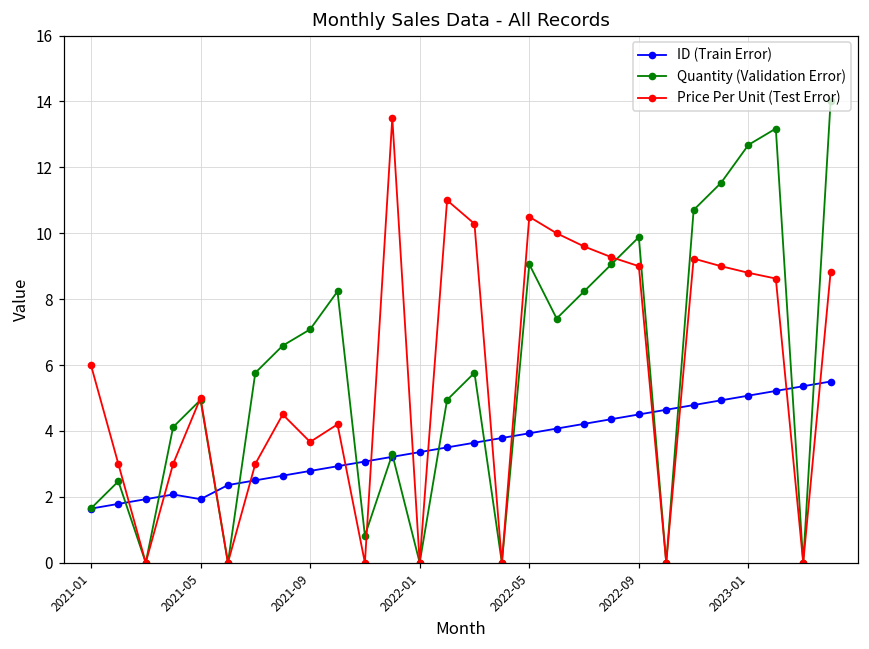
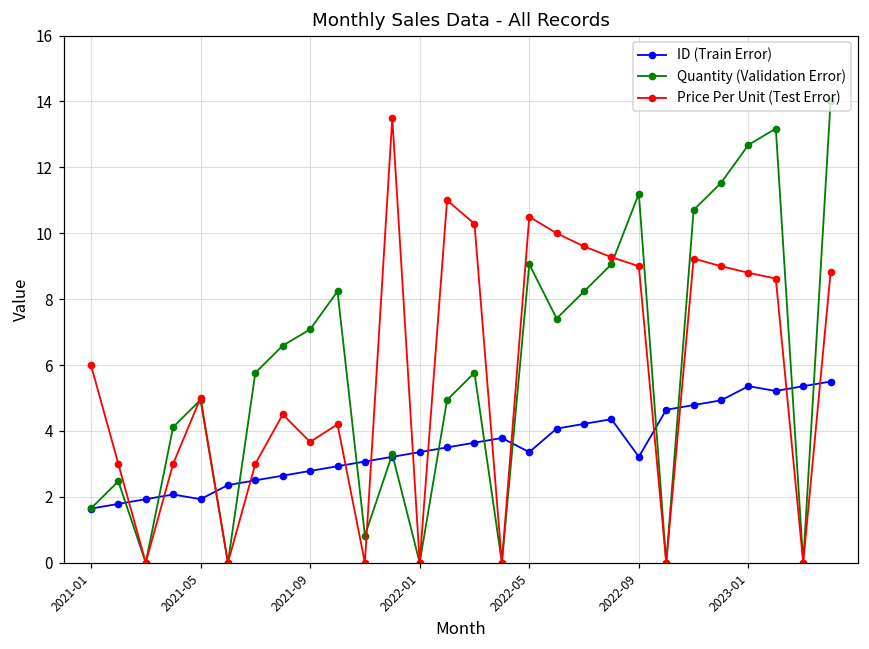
  {
    "ID (Train Error)": {
      "2021-05": 1.9,
      "2021-09": 2.8,
      "2022-01": 3.4,
-     "2022-05": 3.9,
-     "2022-09": 4.5,
-     "2023-01": 5.1
+     "2022-05": 3.4,
+     "2022-09": 3.2,
+     "2023-01": 5.4
    },
    "Quantity (Validation Error)": {
      "2021-09": 7.1,
      "2022-05": 9.1,
-     "2022-09": 9.9,
+     "2022-09": 11.2,
      "2023-01": 12.7
    },
    "Price Per Unit (Test Error)": {
      "2021-01": 6.0,
      "2021-09": 3.7,
      "2022-05": 10.5,
      "2022-09": 9.0,
      "2023-01": 8.8
    }
  }
